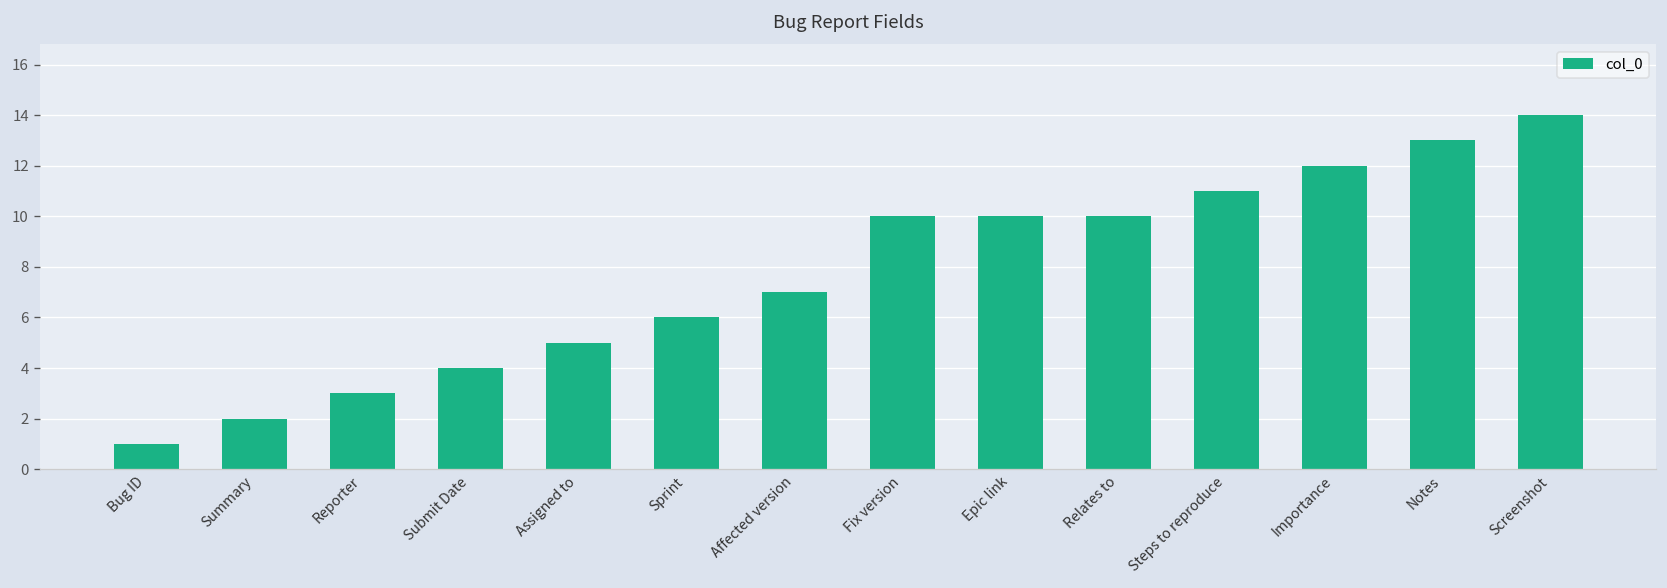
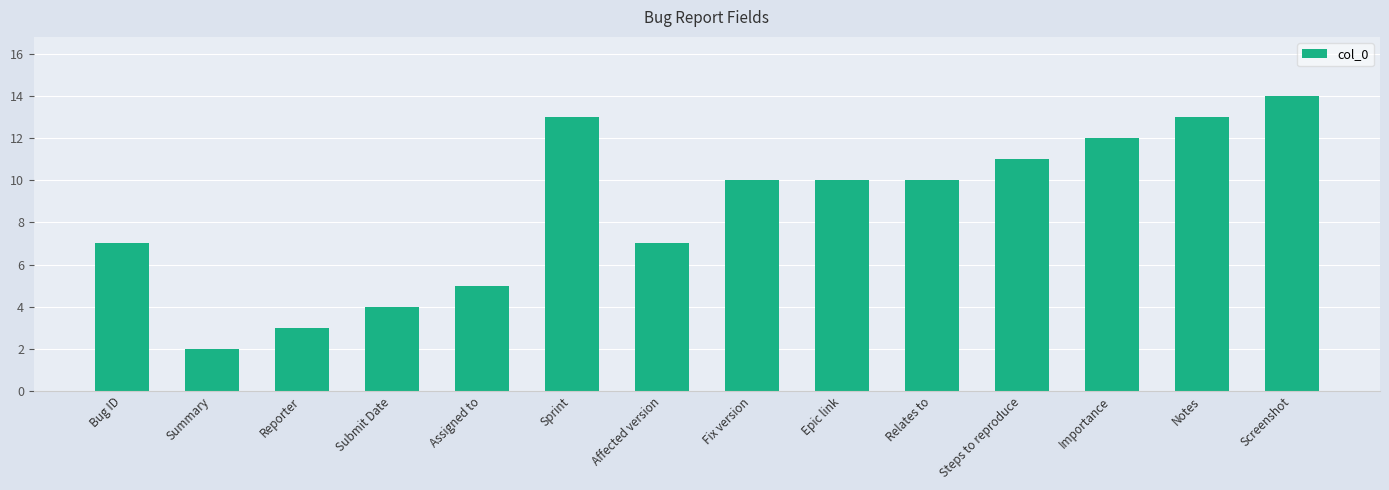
  {
-   "Bug ID": 1,
+   "Bug ID": 7,
    "Summary": 2,
    "Reporter": 3,
    "Submit Date": 4,
    "Assigned to": 5,
-   "Sprint": 6,
+   "Sprint": 13,
    "Affected version": 7,
    "Fix version": 10,
    "Epic link": 10,
    "Relates to": 10,
    "Steps to reproduce": 11,
    "Importance": 12,
    "Notes": 13,
    "Screenshot": 14
  }
